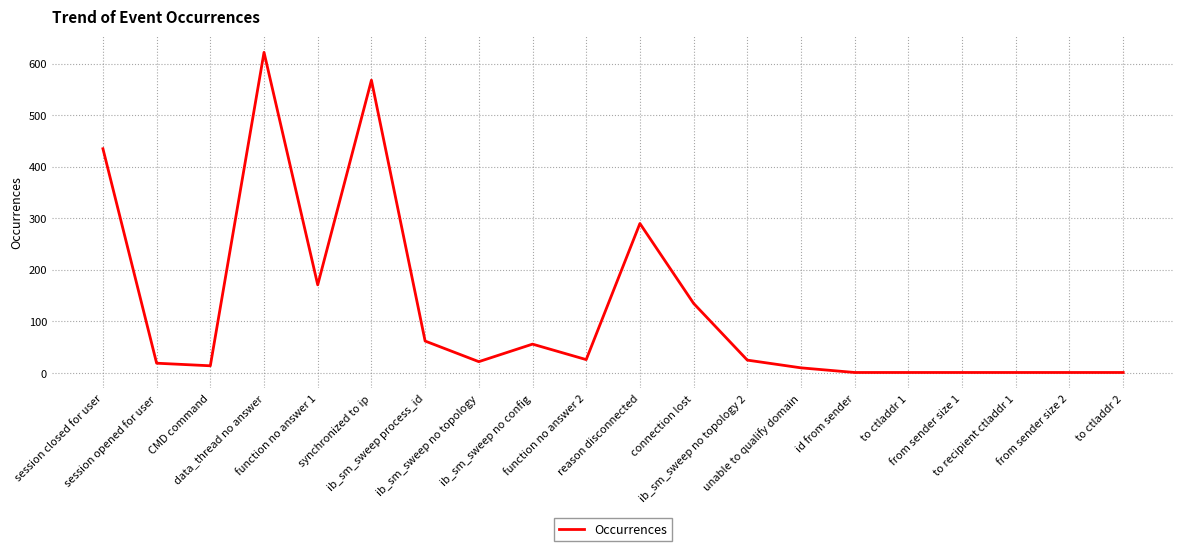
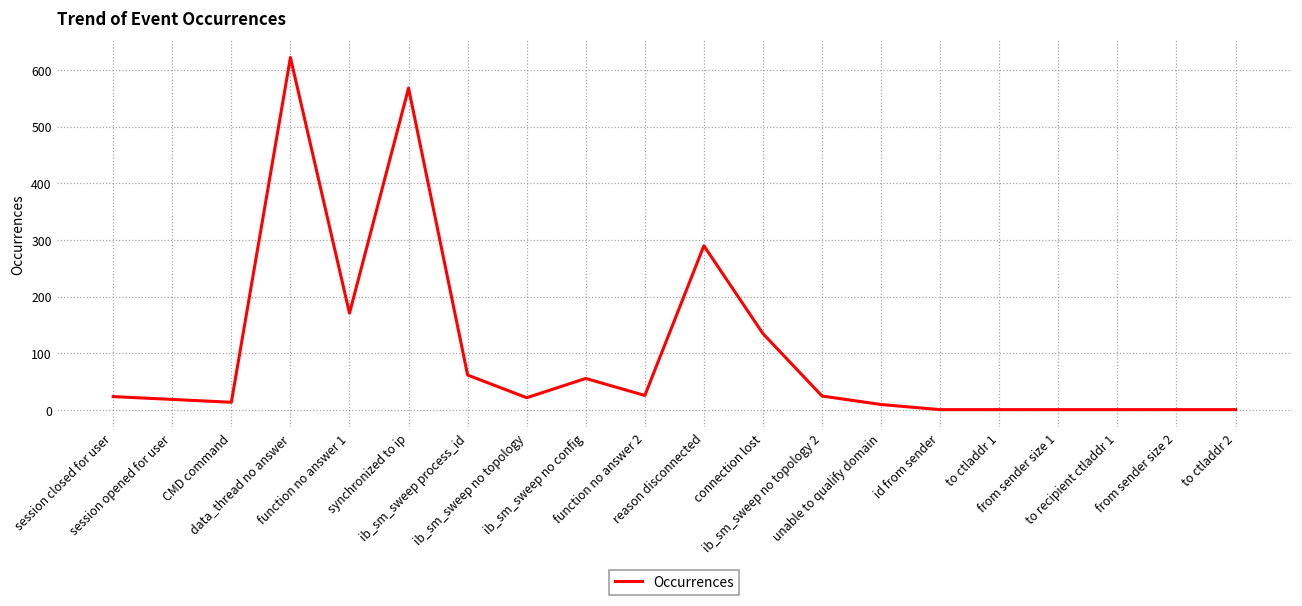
  {
-   "session closed for user": 440,
+   "session closed for user": 20,
    "session opened for user": 20,
    "CMD command": 10,
    "data_thread no answer": 620,
    "function no answer 1": 170,
    "synchronized to ip": 570,
    "ib_sm_sweep process_id": 60,
    "ib_sm_sweep no topology": 20,
    "ib_sm_sweep no config": 60,
    "function no answer 2": 30,
    "reason disconnected": 290,
    "connection lost": 140,
    "ib_sm_sweep no topology 2": 30,
    "unable to qualify domain": 10,
    "id from sender": 0,
    "to ctladdr 1": 0,
    "from sender size 1": 0,
    "to recipient ctladdr 1": 0,
    "from sender size 2": 0,
    "to ctladdr 2": 0
  }
